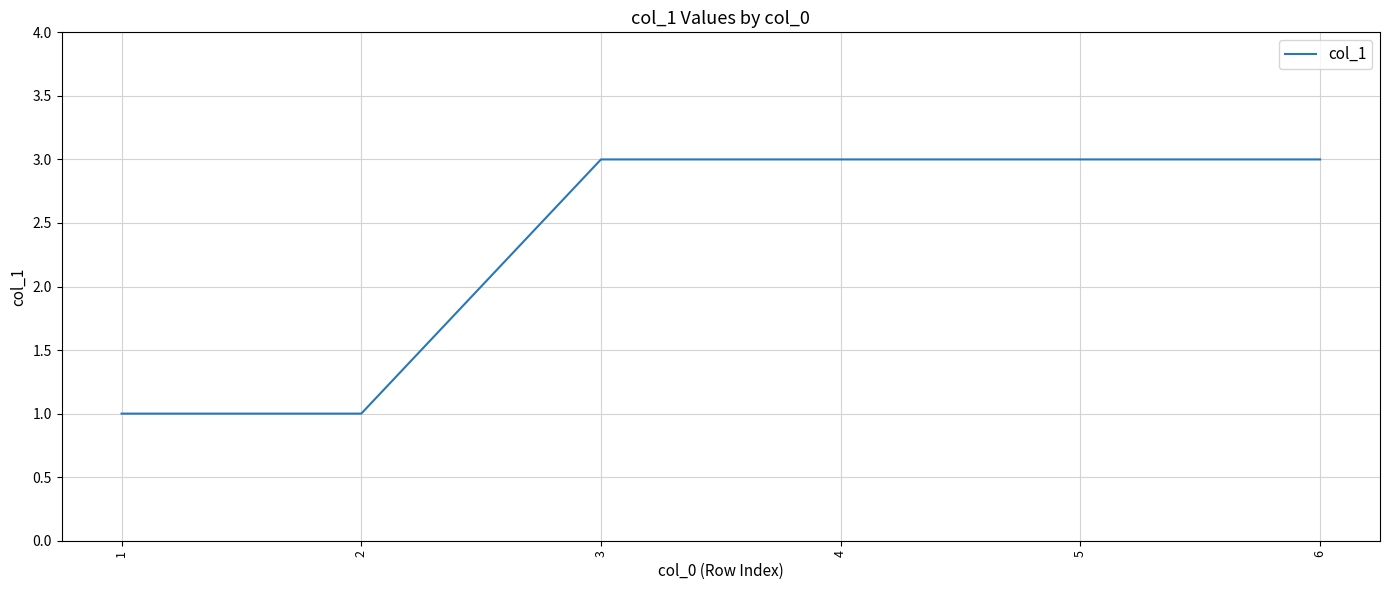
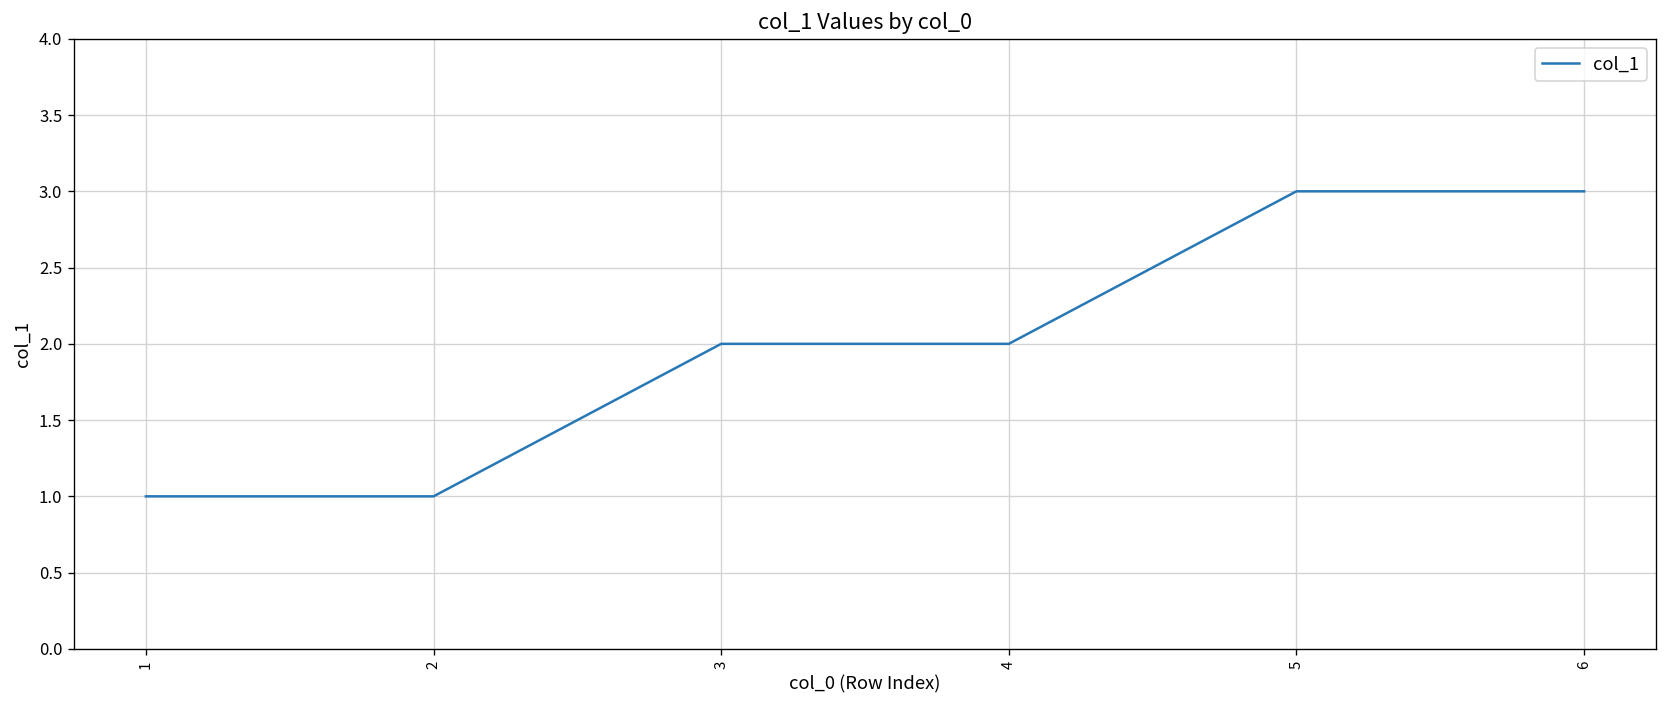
  {
    "1": 1,
    "2": 1,
-   "3": 3,
-   "4": 3,
+   "3": 2,
+   "4": 2,
    "5": 3,
    "6": 3
  }
